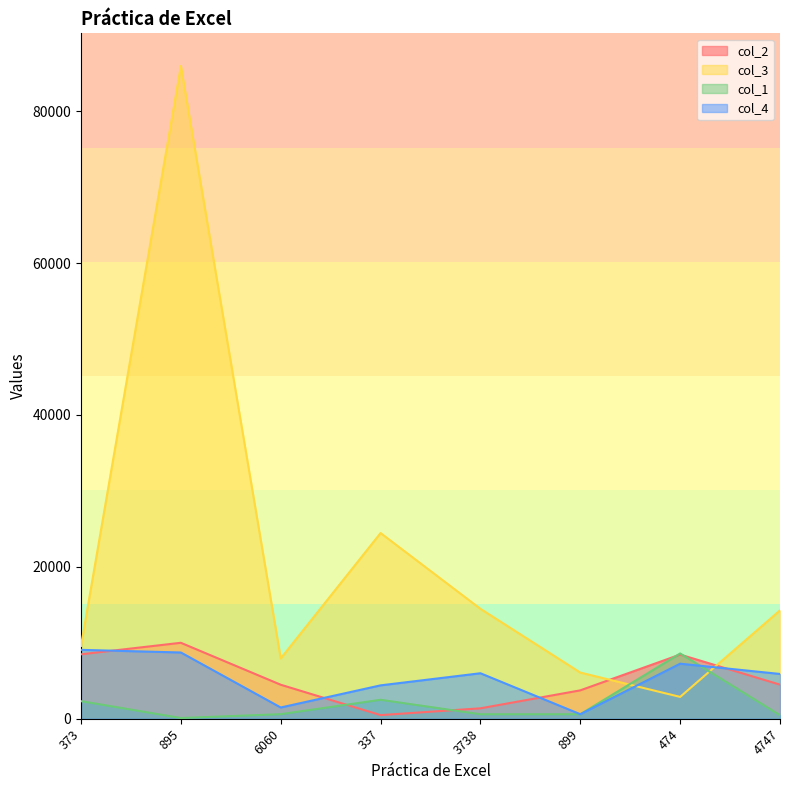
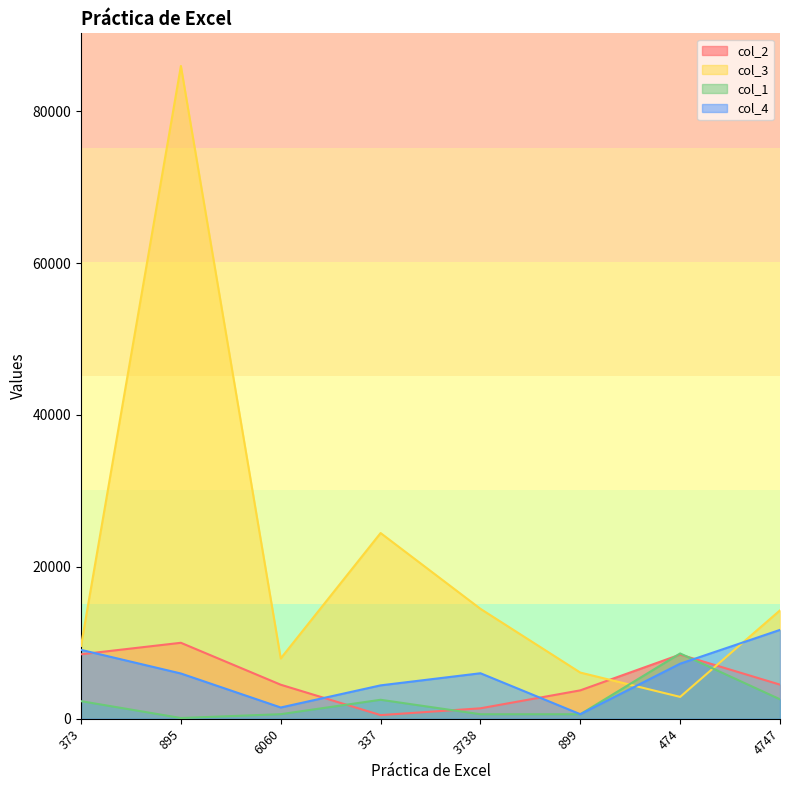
  {
    "col_2": {
      "373": 8000,
      "895": 10000,
      "6060": 4000,
      "337": 0,
      "3738": 1000,
      "899": 4000,
      "4747": 4000
    },
    "col_3": {
      "373": 10000,
      "895": 86000,
      "6060": 8000,
      "337": 24000,
      "3738": 14000,
      "899": 6000,
      "474": 3000,
      "4747": 14000
    },
    "col_1": {
      "373": 2000,
      "895": 0,
      "6060": 1000,
      "337": 2000,
      "3738": 1000,
-     "4747": 0
+     "4747": 3000
    },
    "col_4": {
      "373": 9000,
-     "895": 9000,
+     "895": 6000,
      "6060": 1000,
      "337": 4000,
      "3738": 6000,
      "474": 7000,
-     "4747": 6000
+     "4747": 12000
    }
  }
